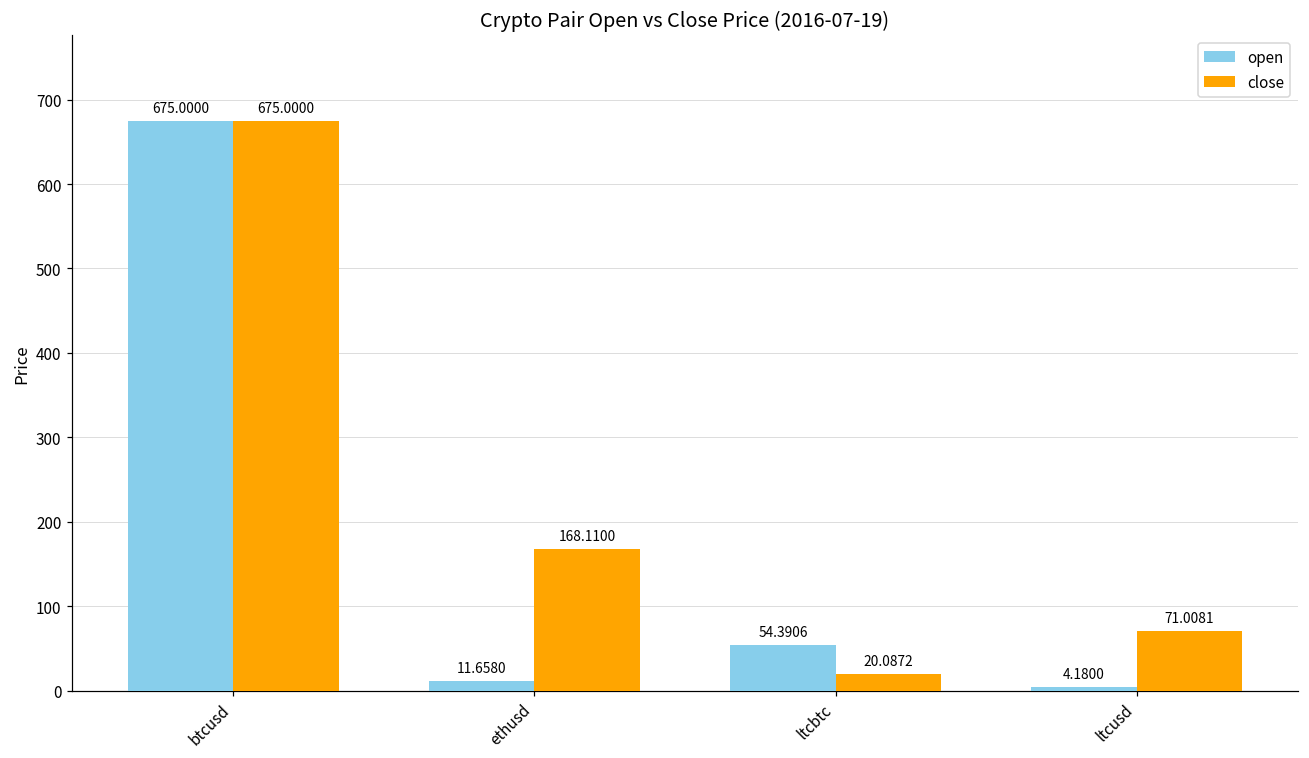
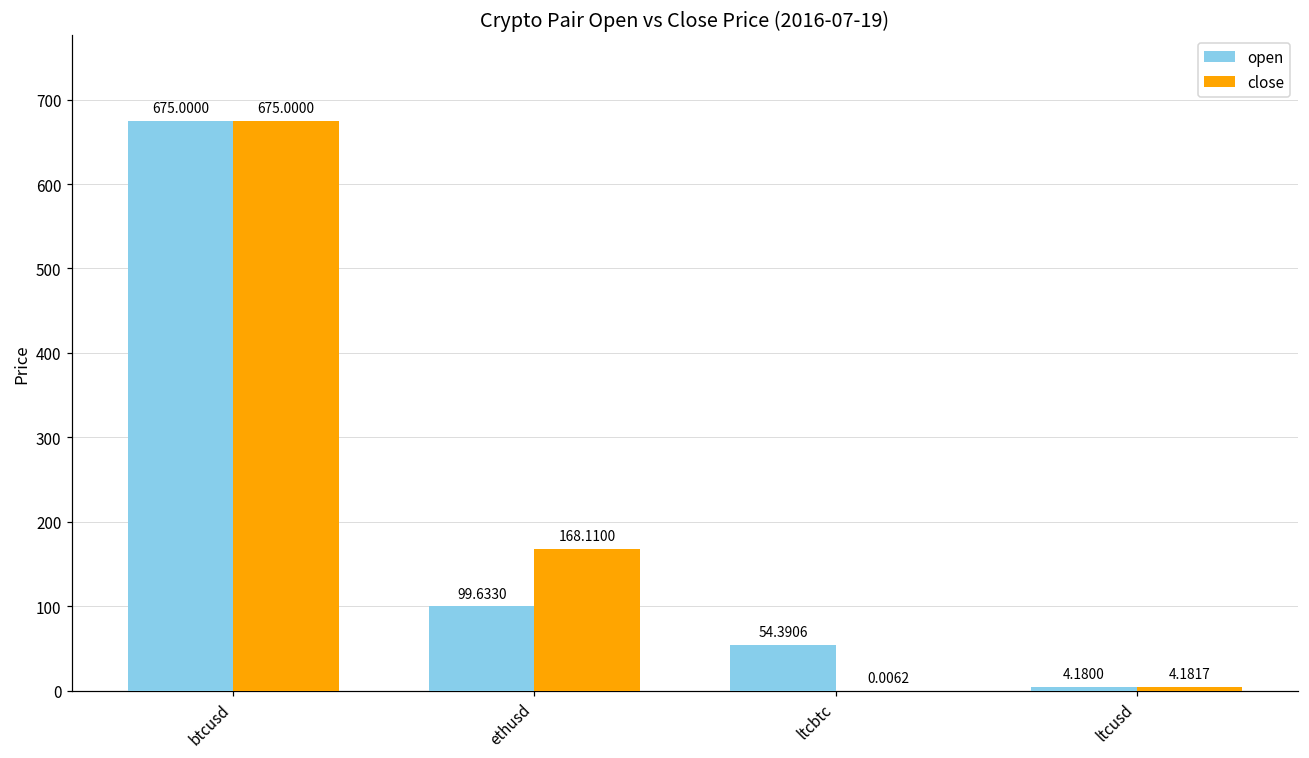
  {
    "open": {
      "btcusd": 675.0000,
-     "ethusd": 11.6580,
+     "ethusd": 99.6330,
      "ltcbtc": 54.3906,
      "ltcusd": 4.1800
    },
    "close": {
      "btcusd": 675.0000,
      "ethusd": 168.1100,
-     "ltcbtc": 20.0872,
-     "ltcusd": 71.0081
+     "ltcbtc": 0.0062,
+     "ltcusd": 4.1817
    }
  }
